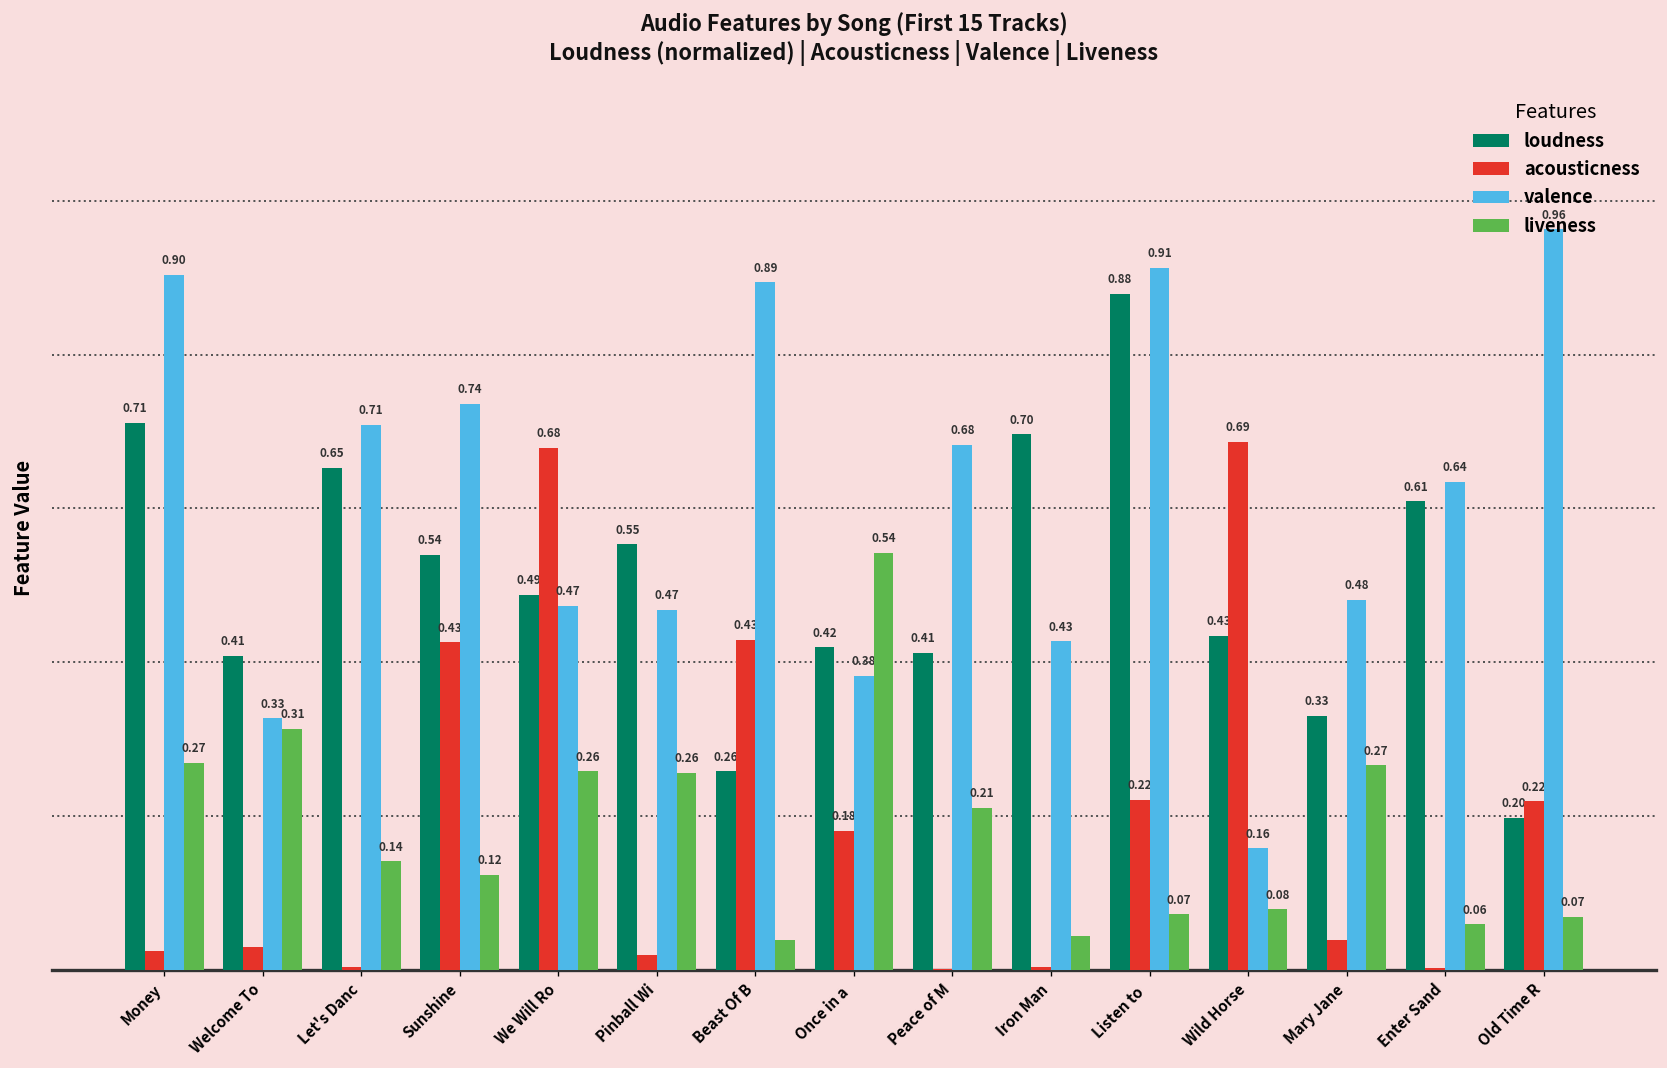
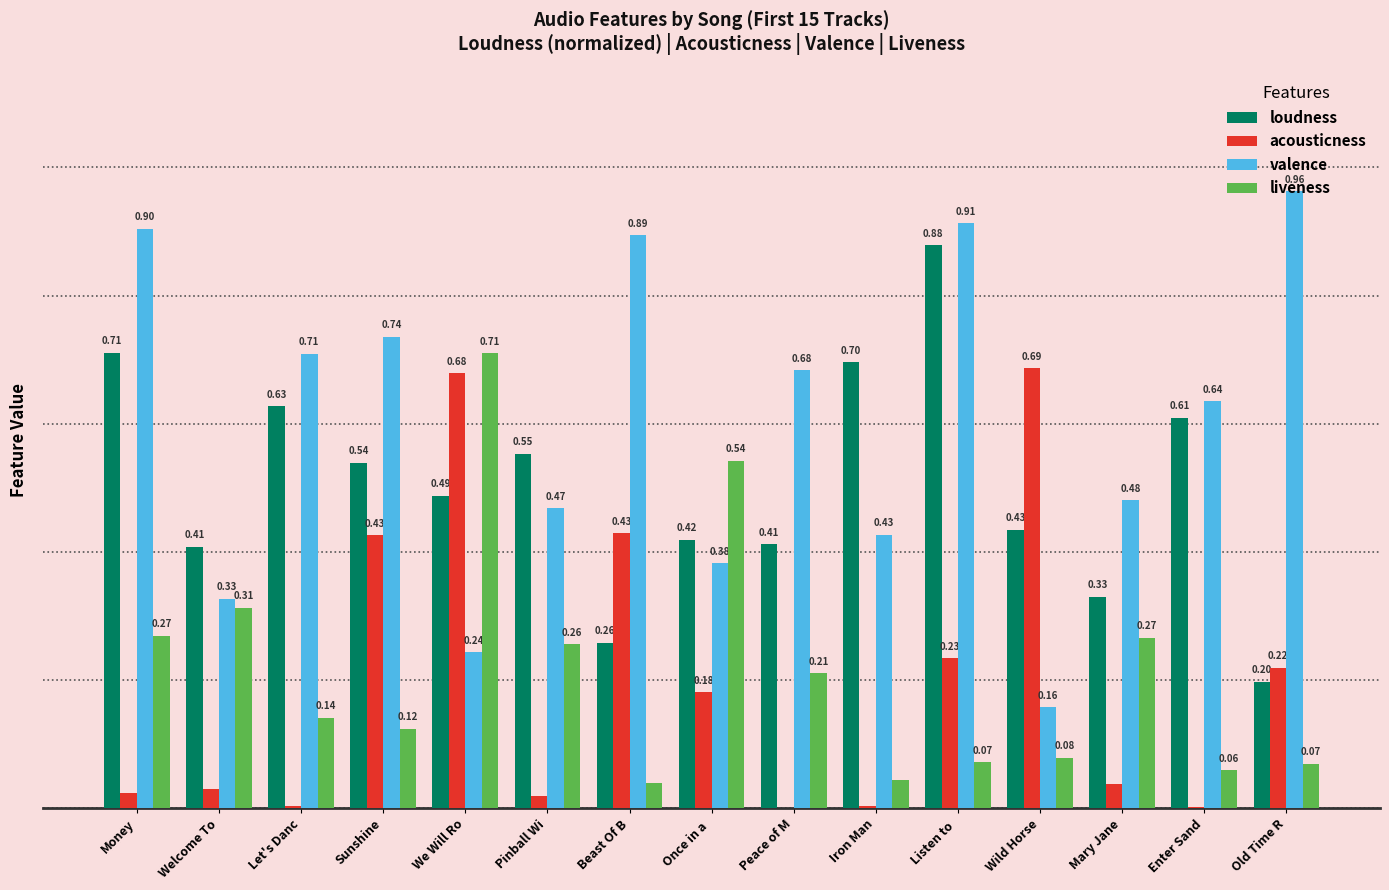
  {
    "loudness": {
      "Money": 0.71,
      "Welcome To": 0.41,
-     "Let's Danc": 0.65,
+     "Let's Danc": 0.63,
      "Sunshine": 0.54,
      "We Will Ro": 0.49,
      "Pinball Wi": 0.55,
      "Beast Of B": 0.26,
      "Once in a": 0.42,
      "Peace of M": 0.41,
      "Iron Man": 0.70,
      "Listen to": 0.88,
      "Wild Horse": 0.43,
      "Mary Jane": 0.33,
      "Enter Sand": 0.61,
      "Old Time R": 0.20
    },
    "acousticness": {
      "Sunshine": 0.43,
      "We Will Ro": 0.68,
      "Beast Of B": 0.43,
      "Once in a": 0.18,
-     "Listen to": 0.22,
+     "Listen to": 0.23,
      "Wild Horse": 0.69,
      "Old Time R": 0.22
    },
    "valence": {
      "Money": 0.90,
      "Welcome To": 0.33,
      "Let's Danc": 0.71,
      "Sunshine": 0.74,
-     "We Will Ro": 0.47,
+     "We Will Ro": 0.24,
      "Pinball Wi": 0.47,
      "Beast Of B": 0.89,
      "Once in a": 0.38,
      "Peace of M": 0.68,
      "Iron Man": 0.43,
      "Listen to": 0.91,
      "Wild Horse": 0.16,
      "Mary Jane": 0.48,
      "Enter Sand": 0.64,
      "Old Time R": 0.96
    },
    "liveness": {
      "Money": 0.27,
      "Welcome To": 0.31,
      "Let's Danc": 0.14,
      "Sunshine": 0.12,
-     "We Will Ro": 0.26,
+     "We Will Ro": 0.71,
      "Pinball Wi": 0.26,
      "Once in a": 0.54,
      "Peace of M": 0.21,
      "Listen to": 0.07,
      "Wild Horse": 0.08,
      "Mary Jane": 0.27,
      "Enter Sand": 0.06,
      "Old Time R": 0.07
    }
  }
